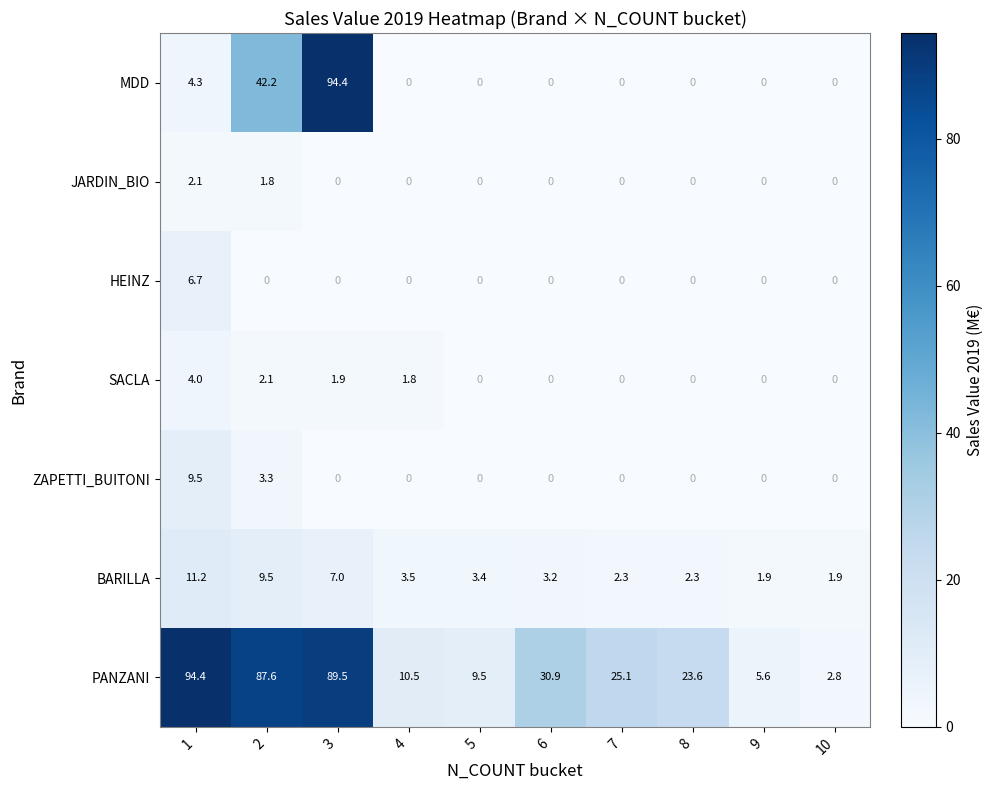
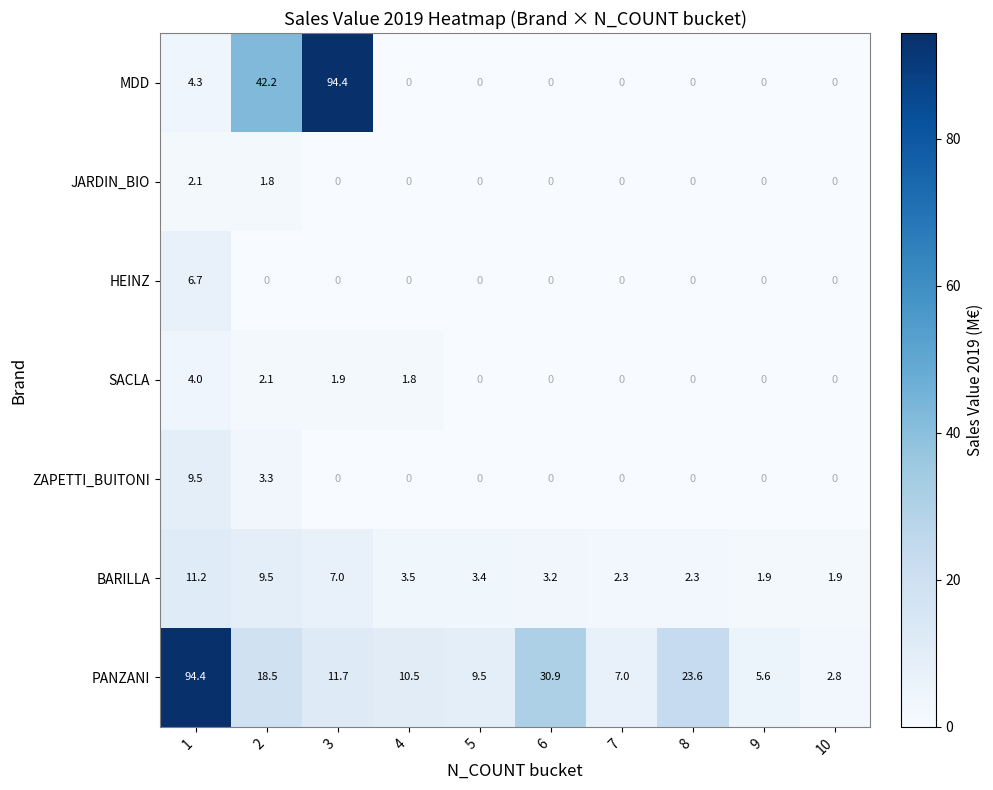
  {
    "MDD": {
      "1": 4.3,
      "2": 42.2,
      "3": 94.4,
      "4": 0,
      "5": 0,
      "6": 0,
      "7": 0,
      "8": 0,
      "9": 0,
      "10": 0
    },
    "JARDIN_BIO": {
      "1": 2.1,
      "2": 1.8,
      "3": 0,
      "4": 0,
      "5": 0,
      "6": 0,
      "7": 0,
      "8": 0,
      "9": 0,
      "10": 0
    },
    "HEINZ": {
      "1": 6.7,
      "2": 0,
      "3": 0,
      "4": 0,
      "5": 0,
      "6": 0,
      "7": 0,
      "8": 0,
      "9": 0,
      "10": 0
    },
    "SACLA": {
      "1": 4.0,
      "2": 2.1,
      "3": 1.9,
      "4": 1.8,
      "5": 0,
      "6": 0,
      "7": 0,
      "8": 0,
      "9": 0,
      "10": 0
    },
    "ZAPETTI_BUITONI": {
      "1": 9.5,
      "2": 3.3,
      "3": 0,
      "4": 0,
      "5": 0,
      "6": 0,
      "7": 0,
      "8": 0,
      "9": 0,
      "10": 0
    },
    "BARILLA": {
      "1": 11.2,
      "2": 9.5,
      "3": 7.0,
      "4": 3.5,
      "5": 3.4,
      "6": 3.2,
      "7": 2.3,
      "8": 2.3,
      "9": 1.9,
      "10": 1.9
    },
    "PANZANI": {
      "1": 94.4,
-     "2": 87.6,
-     "3": 89.5,
+     "2": 18.5,
+     "3": 11.7,
      "4": 10.5,
      "5": 9.5,
      "6": 30.9,
-     "7": 25.1,
+     "7": 7.0,
      "8": 23.6,
      "9": 5.6,
      "10": 2.8
    }
  }
